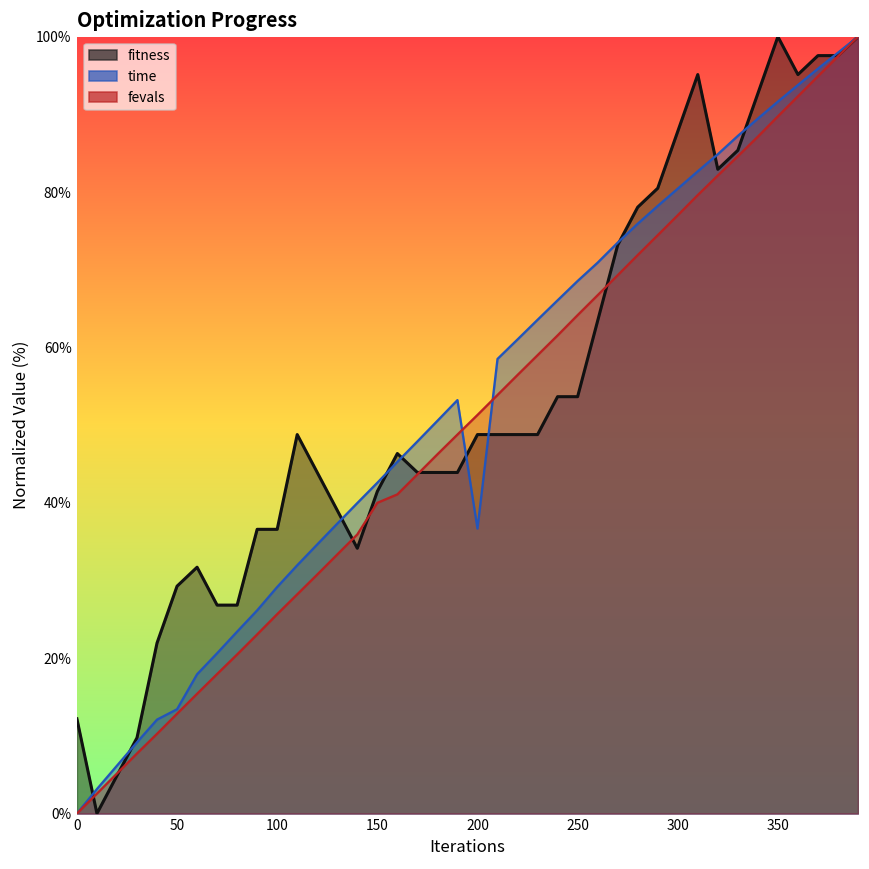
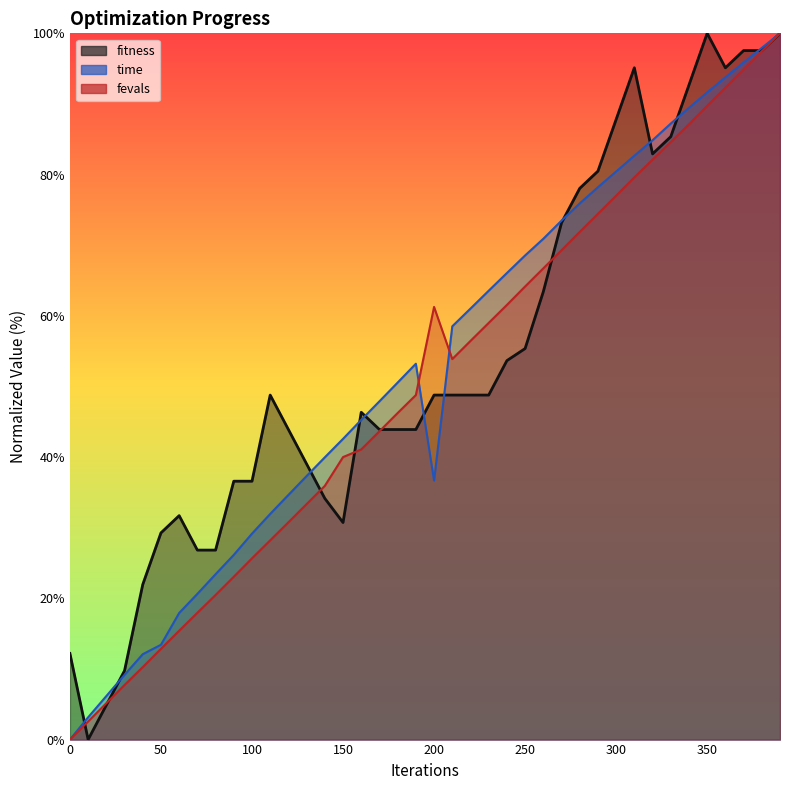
  {
    "fitness": {
      "0": "12%",
      "50": "29%",
      "100": "37%",
-     "150": "41%",
+     "150": "31%",
      "200": "49%",
-     "250": "54%",
+     "250": "55%",
      "300": "88%",
      "350": "100%"
    },
    "time": {
      "50": "13%",
      "100": "29%",
      "150": "43%",
      "200": "37%",
      "250": "69%",
      "300": "80%",
      "350": "92%"
    },
    "fevals": {
      "50": "13%",
      "100": "26%",
      "150": "40%",
-     "200": "51%",
+     "200": "61%",
      "250": "64%",
      "300": "77%",
      "350": "90%"
    }
  }
